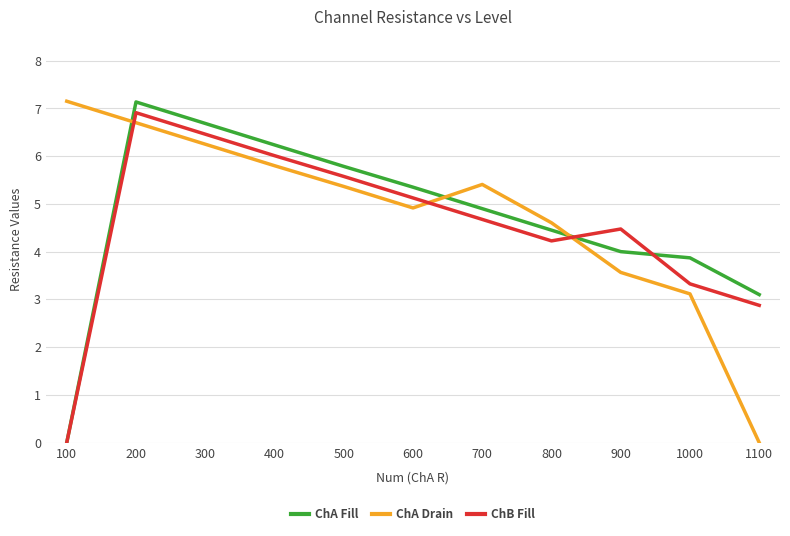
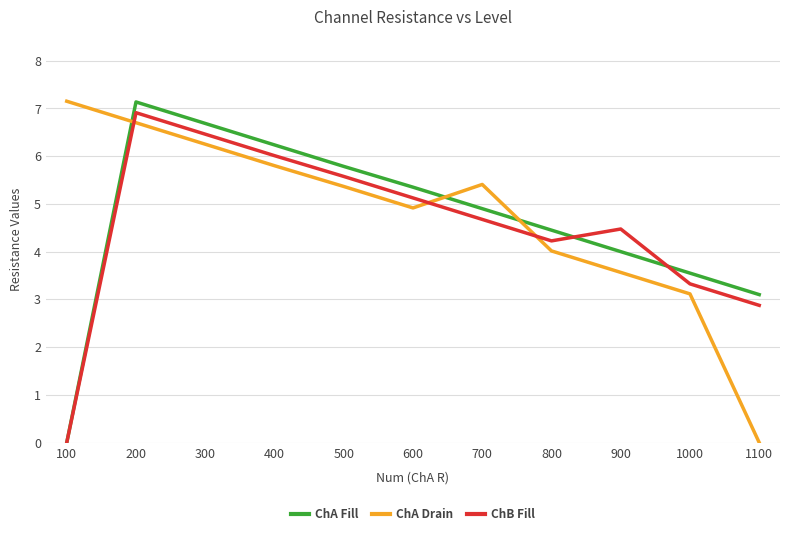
  {
    "ChA Fill": {
      "200": 7.1,
      "300": 6.7,
      "400": 6.2,
      "500": 5.8,
      "600": 5.4,
      "700": 4.9,
      "800": 4.5,
      "900": 4.0,
-     "1000": 3.9,
+     "1000": 3.6,
      "1100": 3.1
    },
    "ChA Drain": {
      "100": 7.2,
      "200": 6.7,
      "300": 6.3,
      "400": 5.8,
      "500": 5.4,
      "600": 4.9,
      "700": 5.4,
-     "800": 4.6,
+     "800": 4.0,
      "900": 3.6,
      "1000": 3.1,
      "1100": 0.0
    },
    "ChB Fill": {
      "200": 6.9,
      "300": 6.5,
      "400": 6.0,
      "500": 5.6,
      "600": 5.1,
      "700": 4.7,
      "800": 4.2,
      "900": 4.5,
      "1000": 3.3,
      "1100": 2.9
    }
  }
